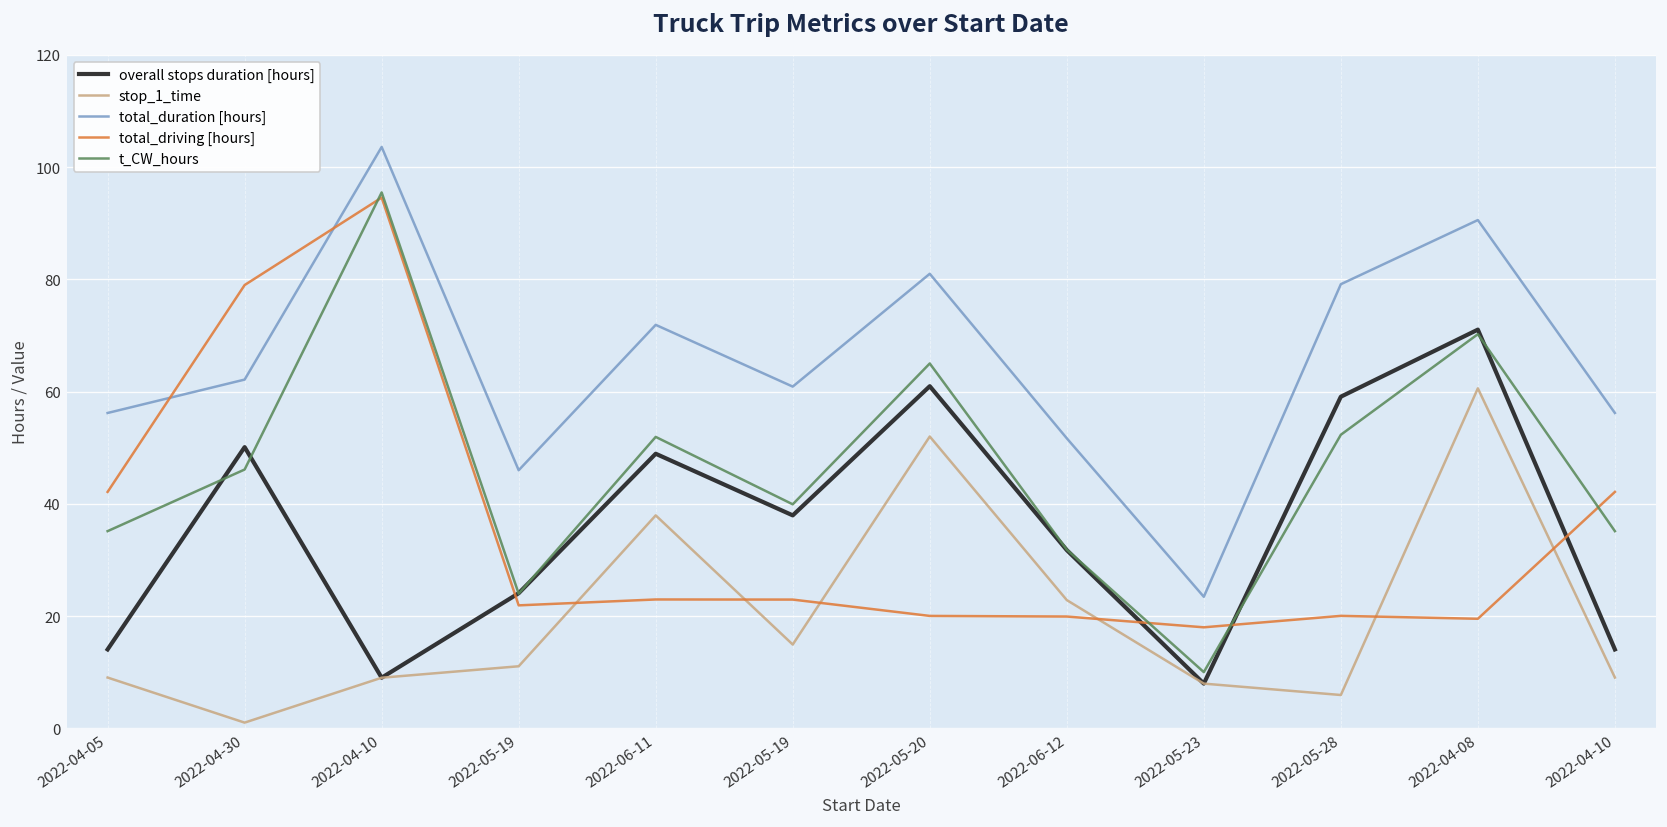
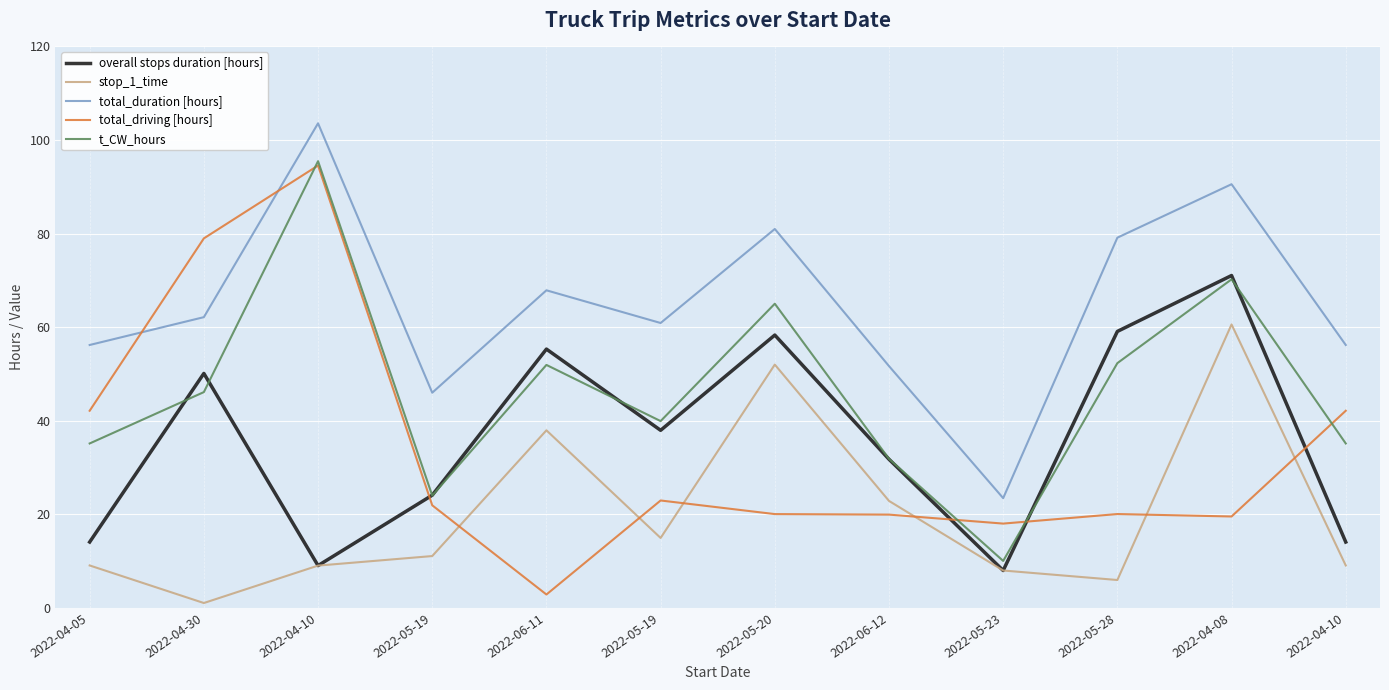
  {
    "overall stops duration [hours]": {
      "2022-04-05": 14,
      "2022-04-30": 50,
-     "2022-06-11": 49,
-     "2022-05-20": 61,
+     "2022-06-11": 55,
+     "2022-05-20": 58,
      "2022-05-28": 59,
      "2022-04-08": 71
    },
    "stop_1_time": {
      "2022-04-05": 9,
      "2022-04-30": 1,
      "2022-06-11": 38,
      "2022-05-20": 52,
      "2022-06-12": 23,
      "2022-05-28": 6,
      "2022-04-08": 61
    },
    "total_duration [hours]": {
      "2022-04-05": 56,
      "2022-04-30": 62,
-     "2022-06-11": 72,
+     "2022-06-11": 68,
      "2022-05-20": 81,
      "2022-06-12": 52,
      "2022-05-23": 23,
      "2022-05-28": 79,
      "2022-04-08": 91
    },
    "total_driving [hours]": {
      "2022-04-05": 42,
      "2022-04-30": 79,
-     "2022-06-11": 23,
+     "2022-06-11": 3,
      "2022-05-20": 20,
      "2022-06-12": 20,
      "2022-05-23": 18,
      "2022-05-28": 20,
      "2022-04-08": 20
    },
    "t_CW_hours": {
      "2022-04-05": 35,
      "2022-04-30": 46,
      "2022-06-11": 52,
      "2022-05-20": 65,
      "2022-05-23": 10,
      "2022-05-28": 52,
      "2022-04-08": 70
    }
  }
